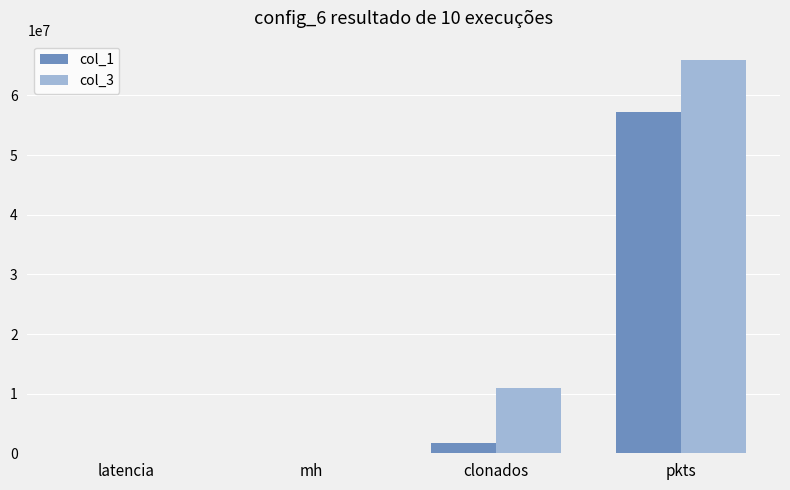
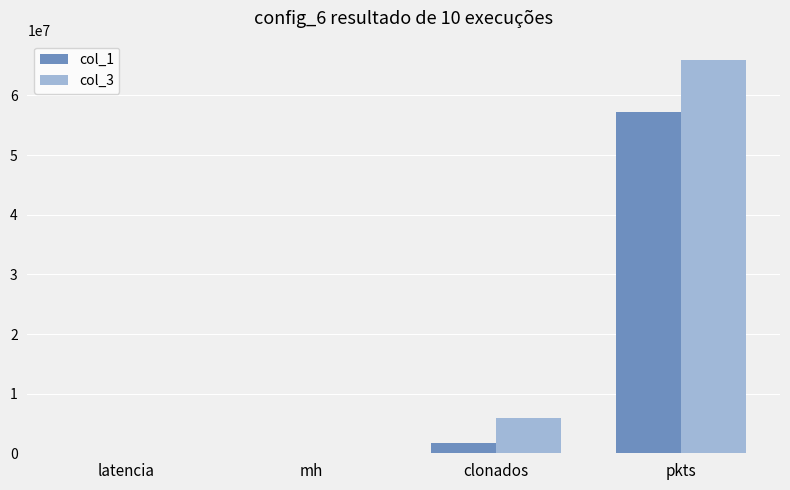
  {
    "col_1": {
      "clonados": 2000000,
      "pkts": 57000000
    },
    "col_3": {
-     "clonados": 11000000,
+     "clonados": 6000000,
      "pkts": 66000000
    }
  }
